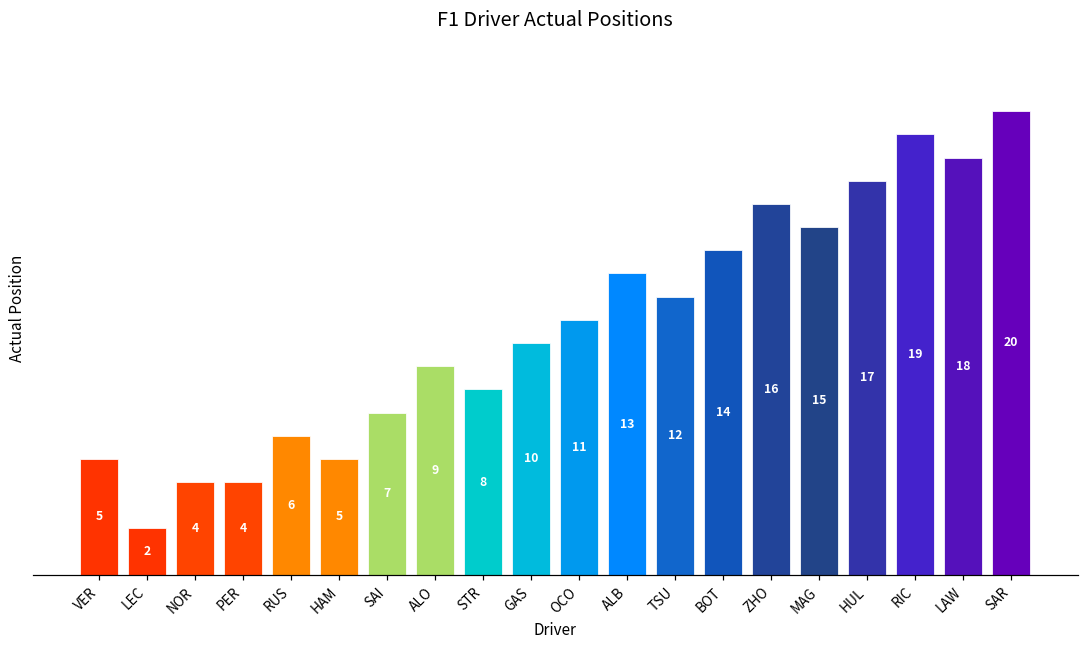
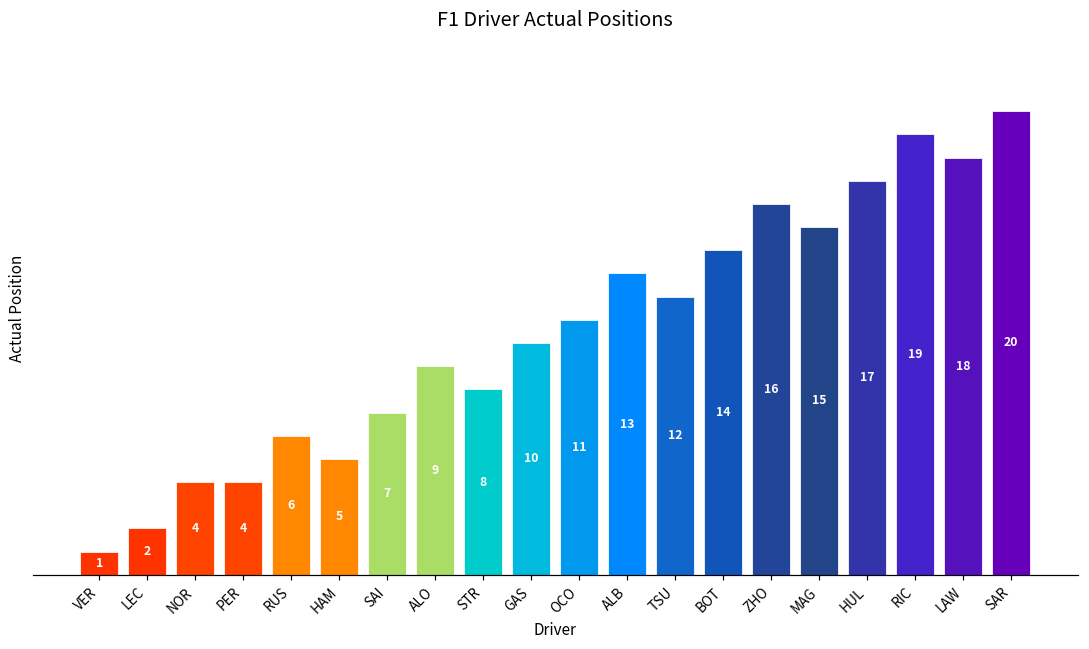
  {
-   "VER": 5,
+   "VER": 1,
    "LEC": 2,
    "NOR": 4,
    "PER": 4,
    "RUS": 6,
    "HAM": 5,
    "SAI": 7,
    "ALO": 9,
    "STR": 8,
    "GAS": 10,
    "OCO": 11,
    "ALB": 13,
    "TSU": 12,
    "BOT": 14,
    "ZHO": 16,
    "MAG": 15,
    "HUL": 17,
    "RIC": 19,
    "LAW": 18,
    "SAR": 20
  }
